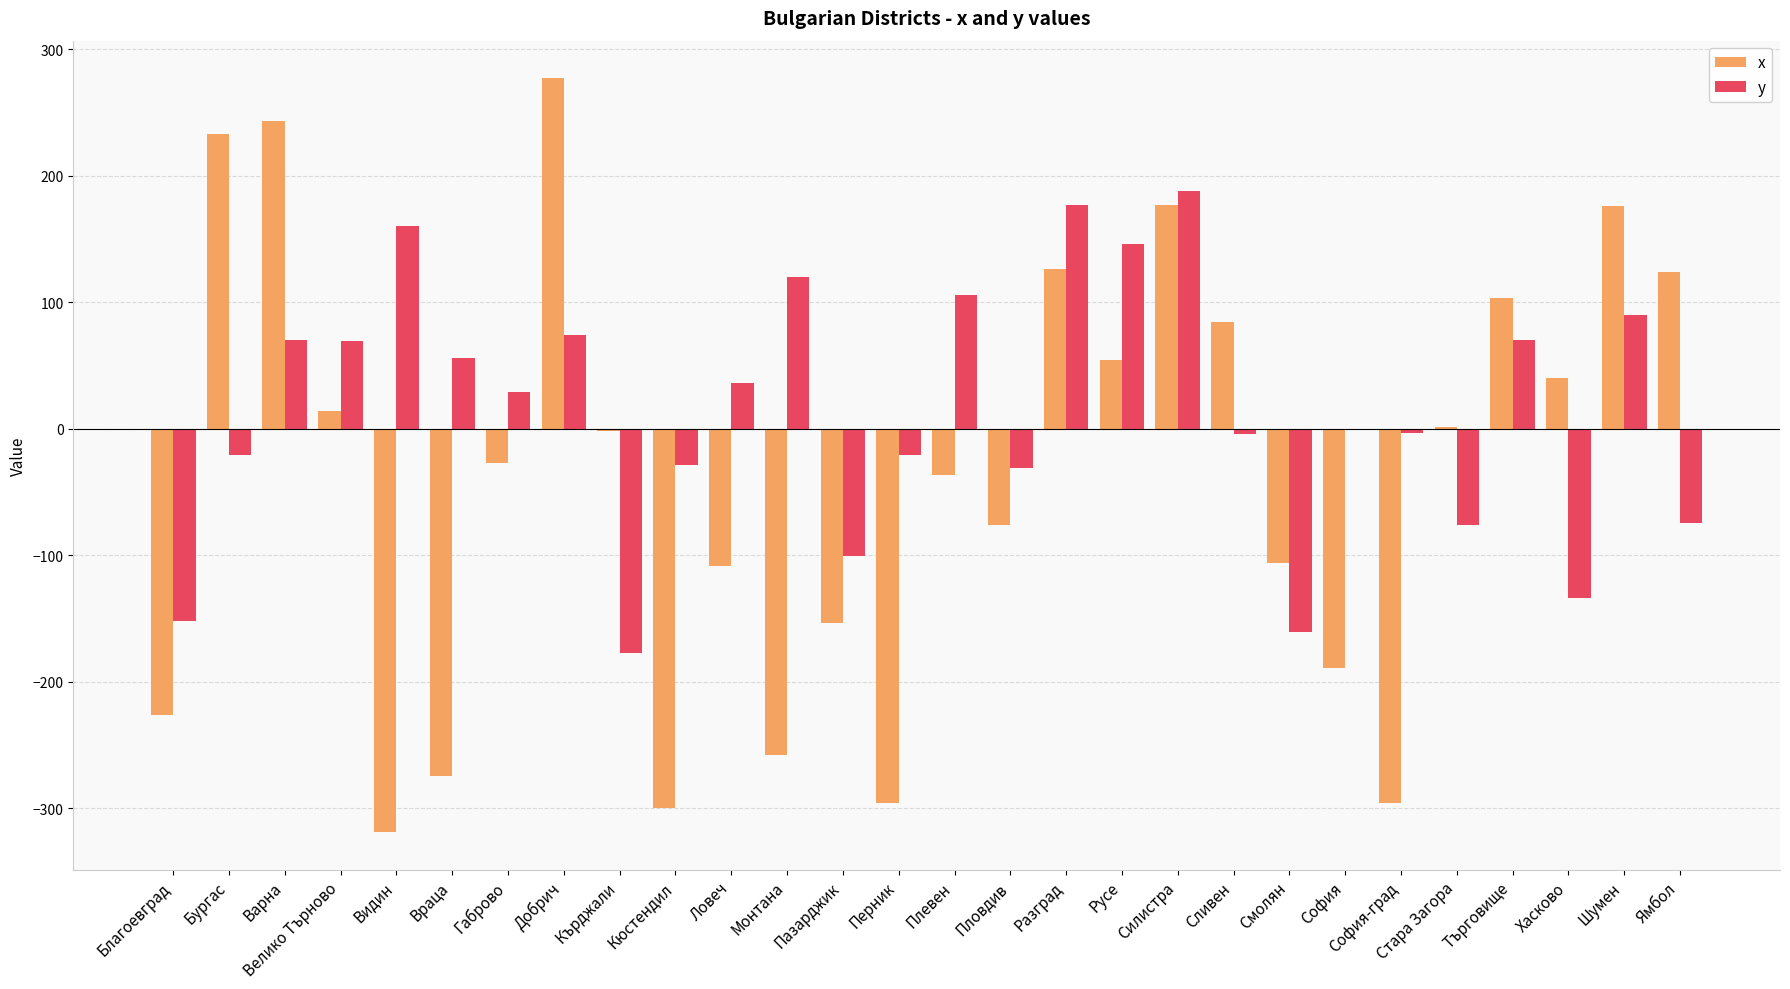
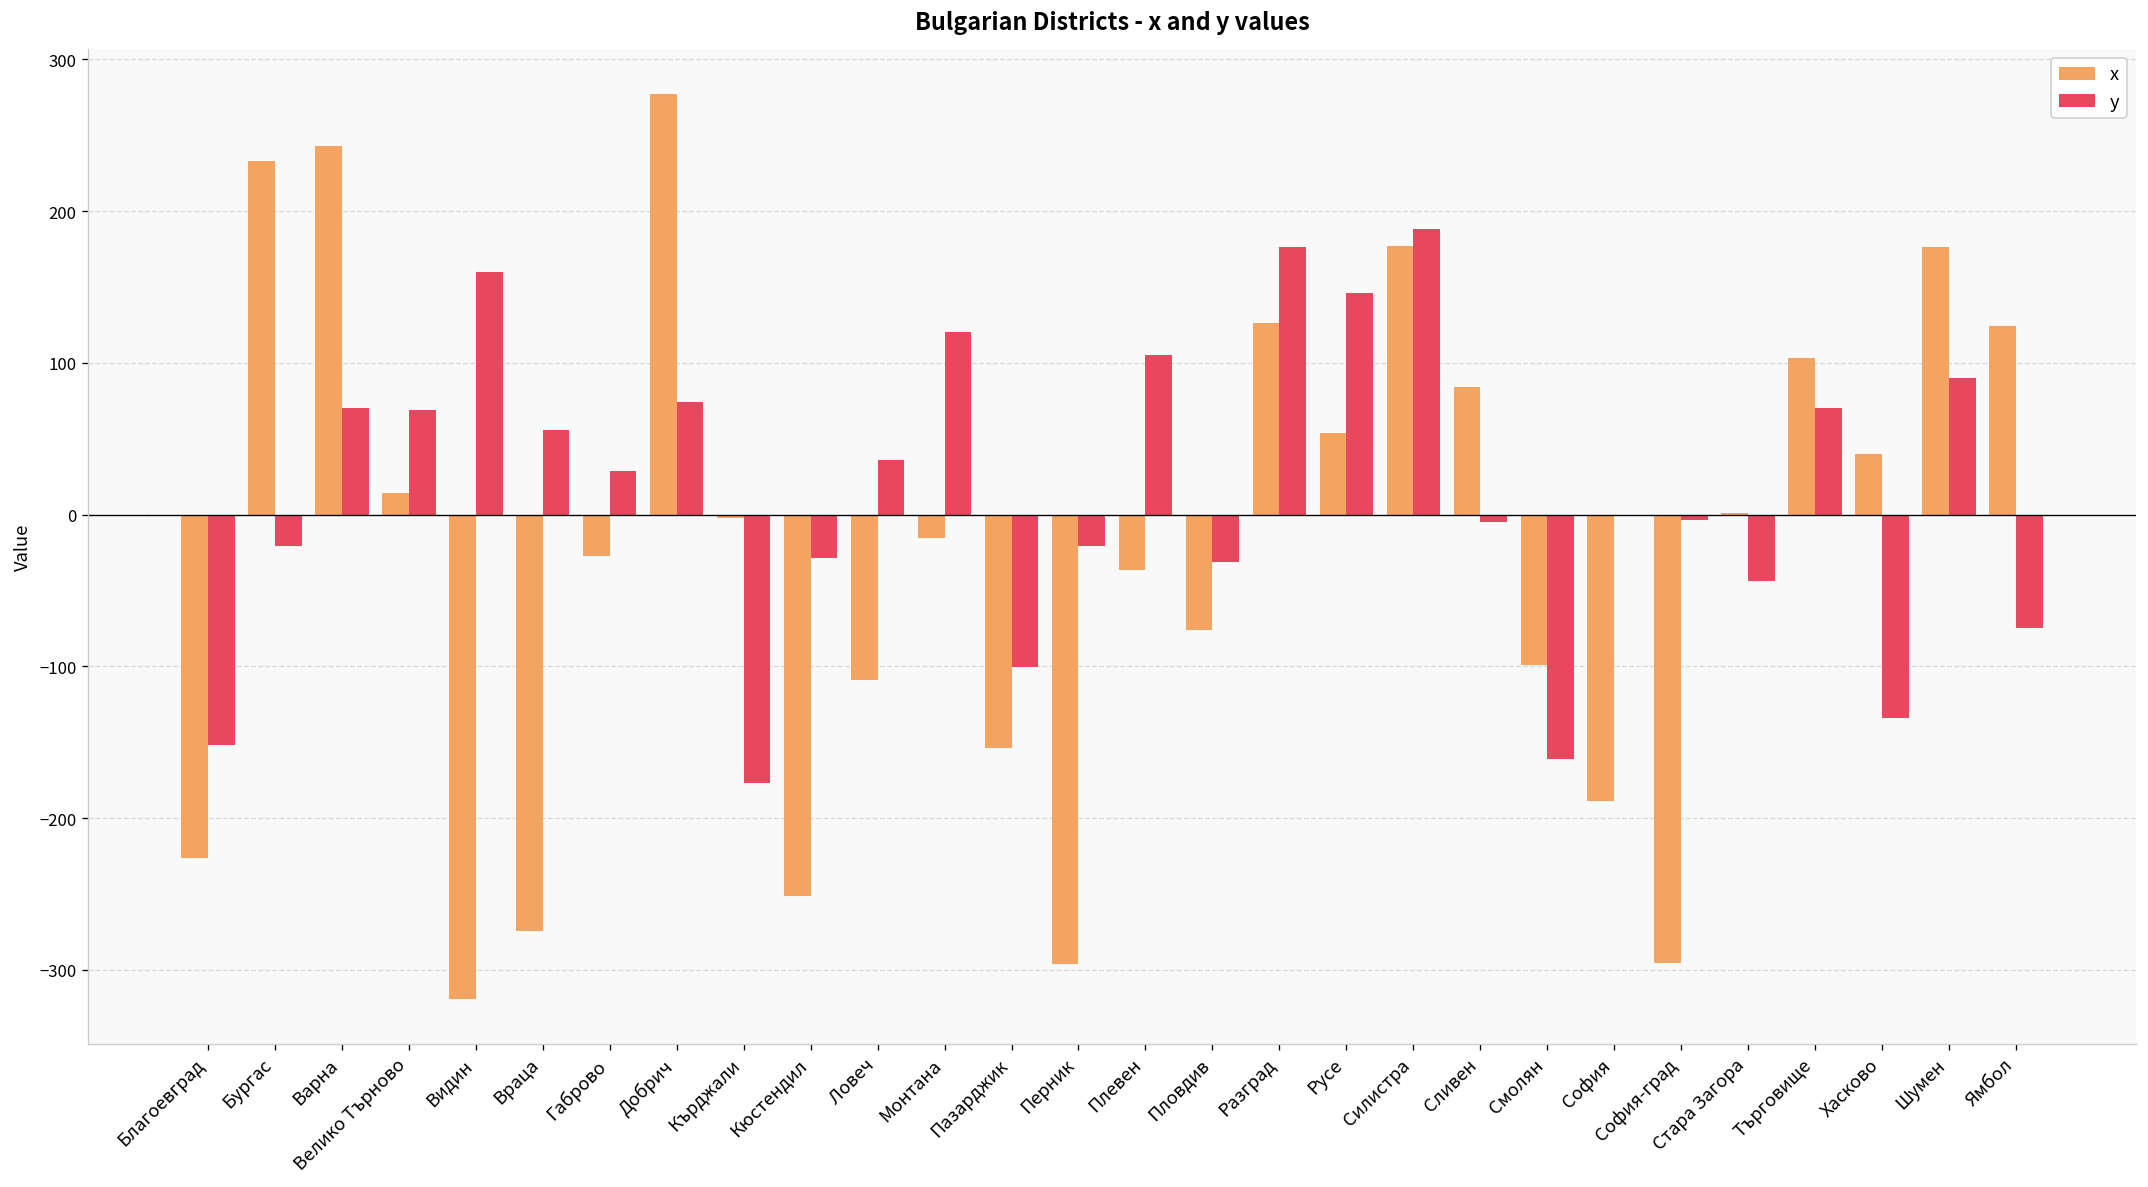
  {
    "x": {
      "Благоевград": -226,
      "Бургас": 233,
      "Варна": 243,
      "Велико Търново": 14,
      "Видин": -319,
      "Враца": -275,
      "Габрово": -27,
      "Добрич": 277,
      "Кърджали": -2,
-     "Кюстендил": -300,
+     "Кюстендил": -251,
      "Ловеч": -109,
-     "Монтана": -258,
+     "Монтана": -16,
      "Пазарджик": -154,
      "Перник": -296,
      "Плевен": -36,
      "Пловдив": -76,
      "Разград": 126,
      "Русе": 54,
      "Силистра": 177,
      "Сливен": 84,
-     "Смолян": -107,
+     "Смолян": -99,
      "София": -189,
      "София-град": -296,
      "Търговище": 103,
      "Хасково": 40,
      "Шумен": 176,
      "Ямбол": 124
    },
    "y": {
      "Благоевград": -152,
      "Бургас": -21,
      "Варна": 70,
      "Велико Търново": 69,
      "Видин": 160,
      "Враца": 56,
      "Габрово": 29,
      "Добрич": 74,
      "Кърджали": -177,
      "Кюстендил": -29,
      "Ловеч": 36,
      "Монтана": 120,
      "Пазарджик": -101,
      "Перник": -21,
      "Плевен": 105,
      "Пловдив": -31,
      "Разград": 177,
      "Русе": 146,
      "Силистра": 188,
      "Сливен": -5,
      "Смолян": -161,
      "София": 0,
      "София-град": -4,
-     "Стара Загора": -76,
+     "Стара Загора": -44,
      "Търговище": 70,
      "Хасково": -134,
      "Шумен": 90,
      "Ямбол": -75
    }
  }
